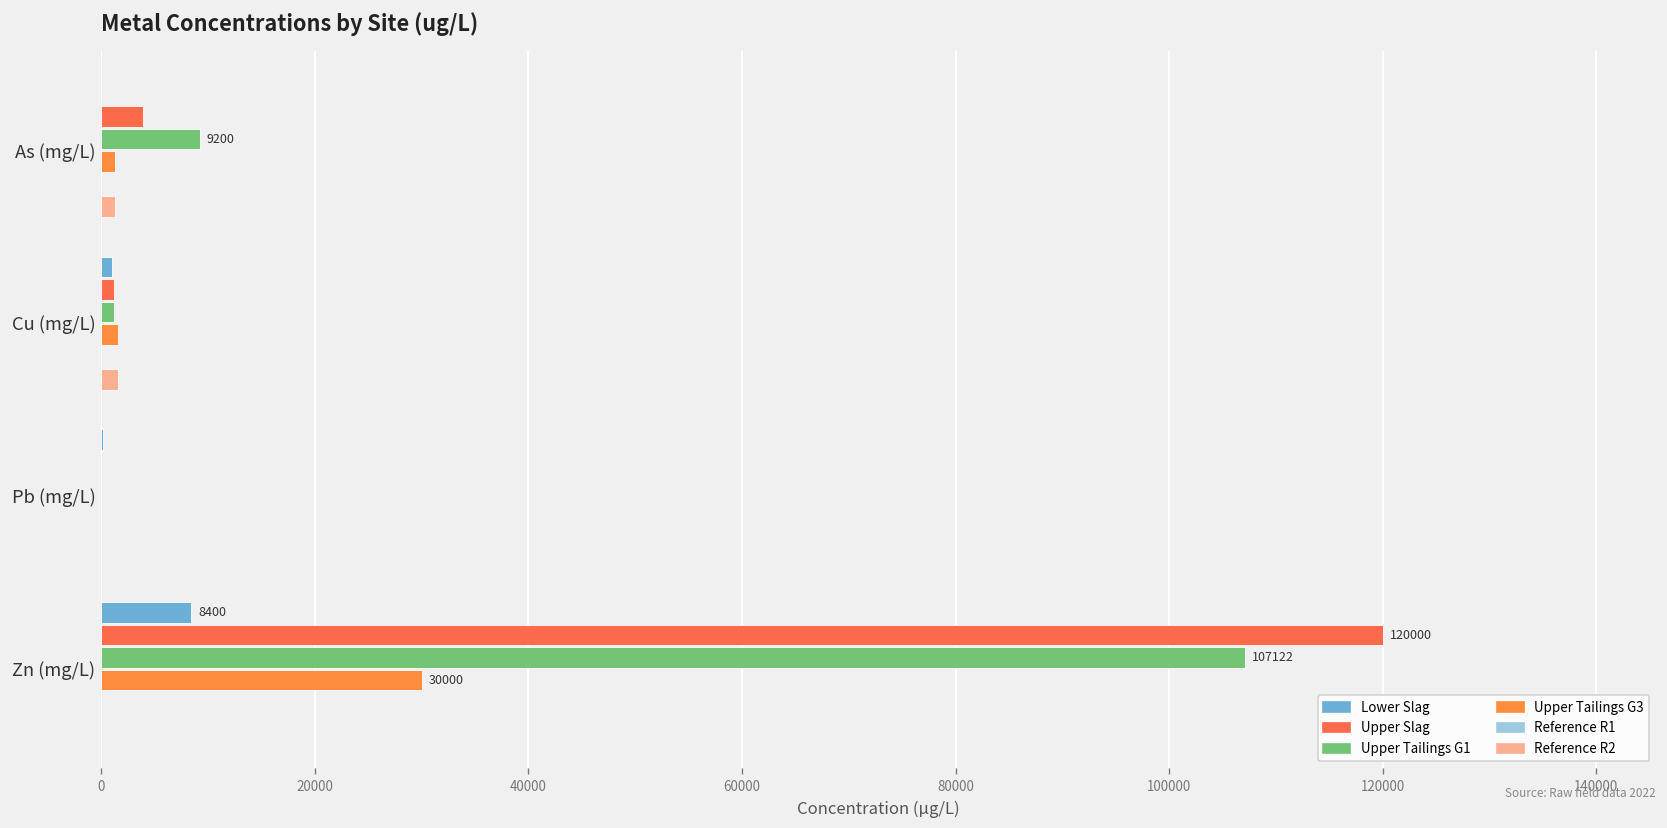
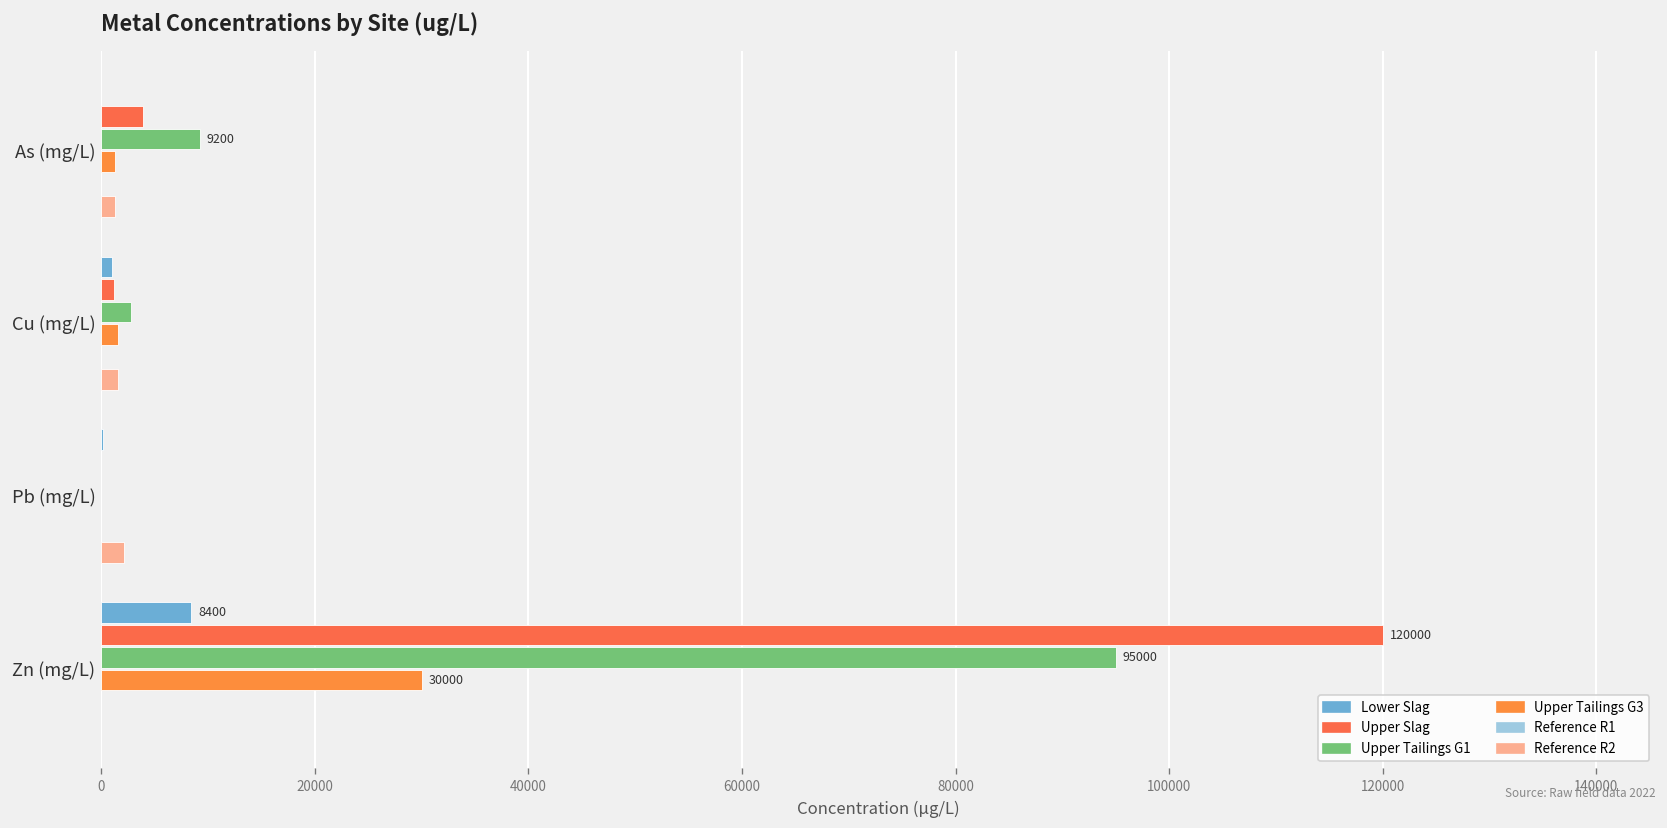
  {
    "Upper Tailings G1": {
      "As (mg/L)": 9200,
-     "Cu (mg/L)": 1000,
-     "Zn (mg/L)": 107122
+     "Cu (mg/L)": 3000,
+     "Zn (mg/L)": 95000
    },
    "Reference R2": {
      "As (mg/L)": 1000,
      "Cu (mg/L)": 2000,
-     "Pb (mg/L)": 0
+     "Pb (mg/L)": 2000
    }
  }
